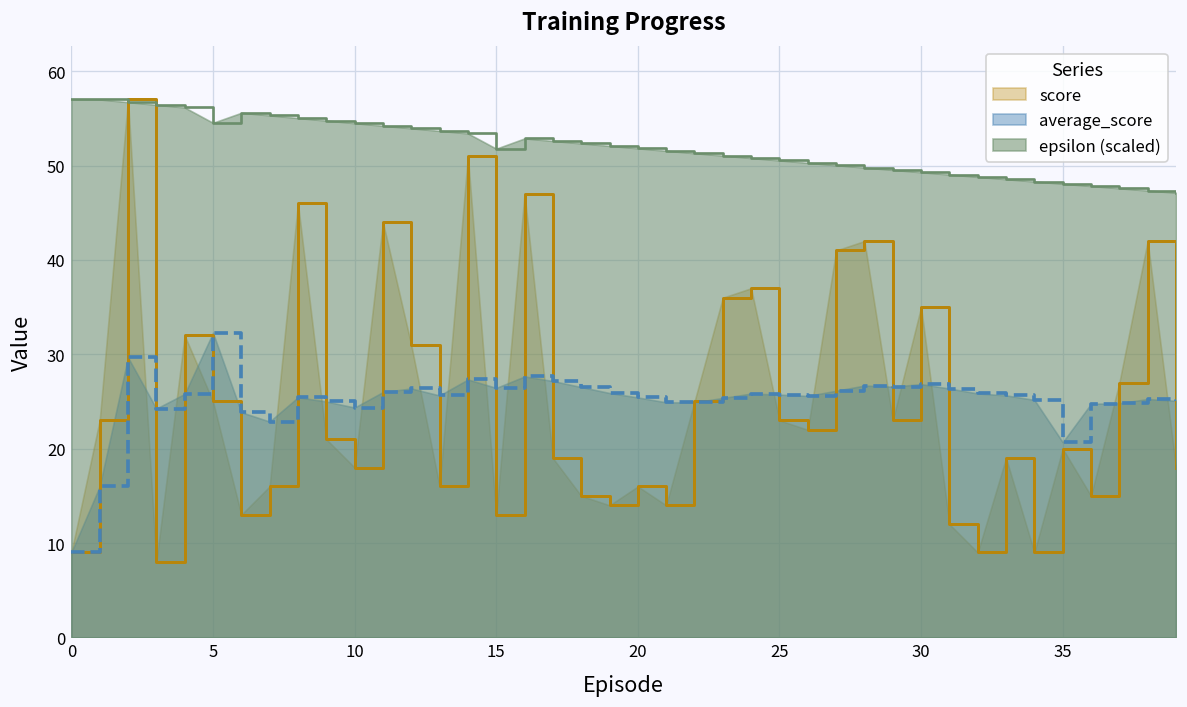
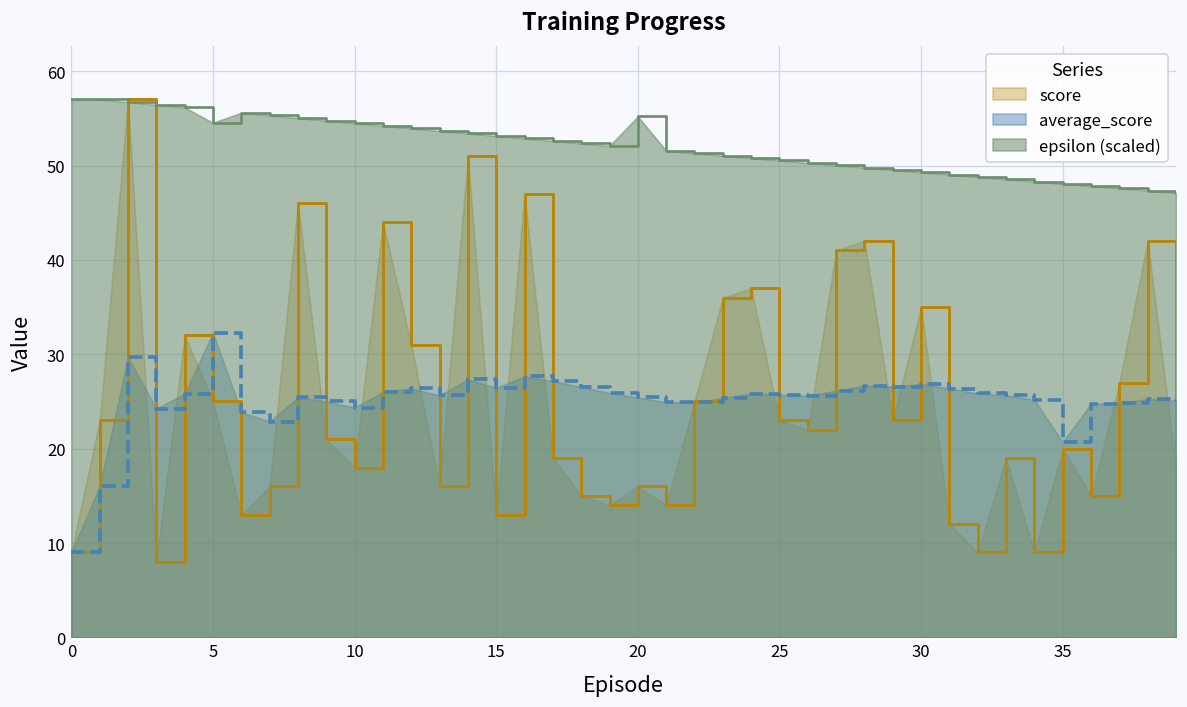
  {
    "score": {
      "5": 25,
      "10": 18,
      "15": 13,
      "20": 16,
      "25": 23,
      "30": 35,
      "35": 20
    },
    "average_score": {
      "5": 32,
      "10": 24,
      "15": 26,
      "20": 25,
      "25": 26,
      "30": 27,
      "35": 21
    },
    "epsilon (scaled)": {
      "0": 57,
      "5": 55,
      "10": 54,
-     "15": 52,
-     "20": 52,
+     "15": 53,
+     "20": 55,
      "25": 51,
      "30": 49,
      "35": 48
    }
  }
